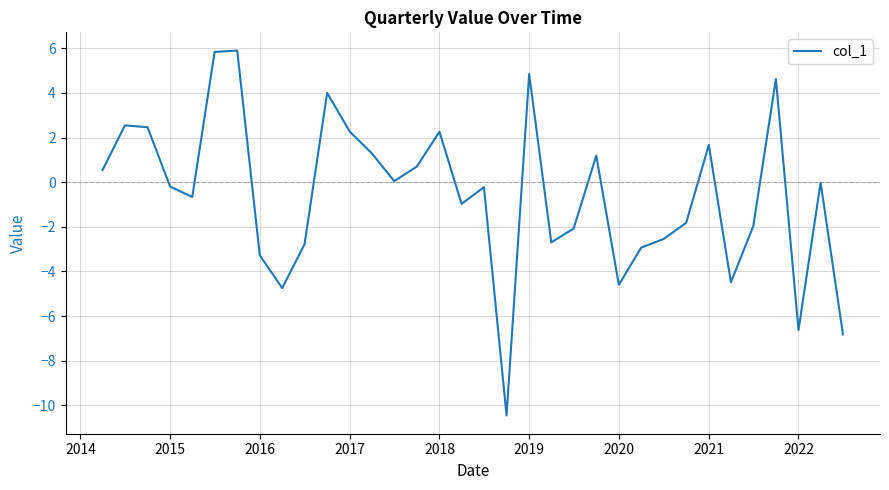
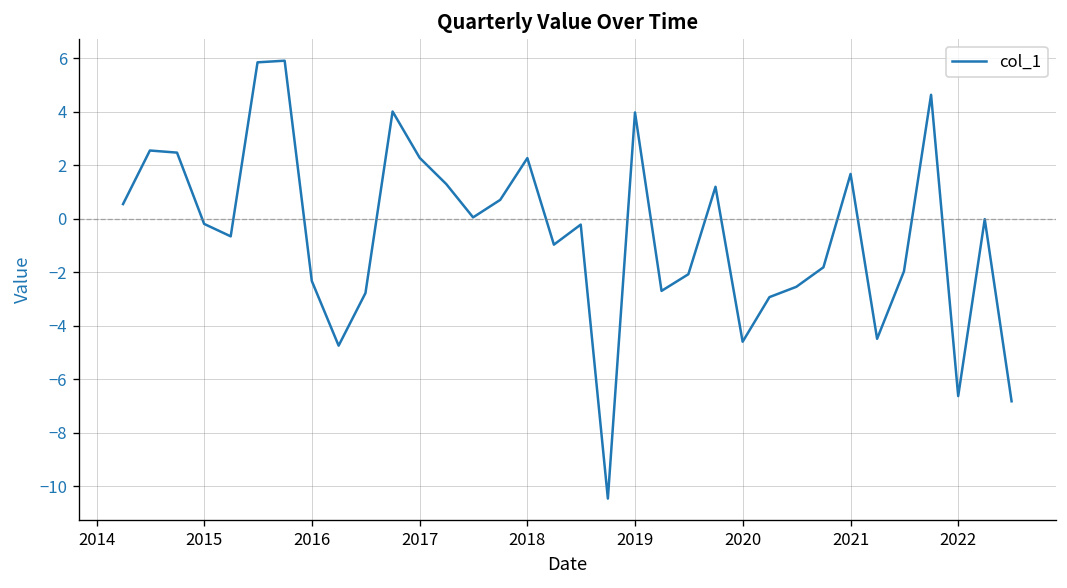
  {
    "2015": -0.2,
-   "2016": -3.3,
+   "2016": -2.3,
    "2017": 2.3,
    "2018": 2.3,
-   "2019": 4.8,
+   "2019": 4.0,
    "2020": -4.6,
    "2021": 1.7,
    "2022": -6.6
  }
